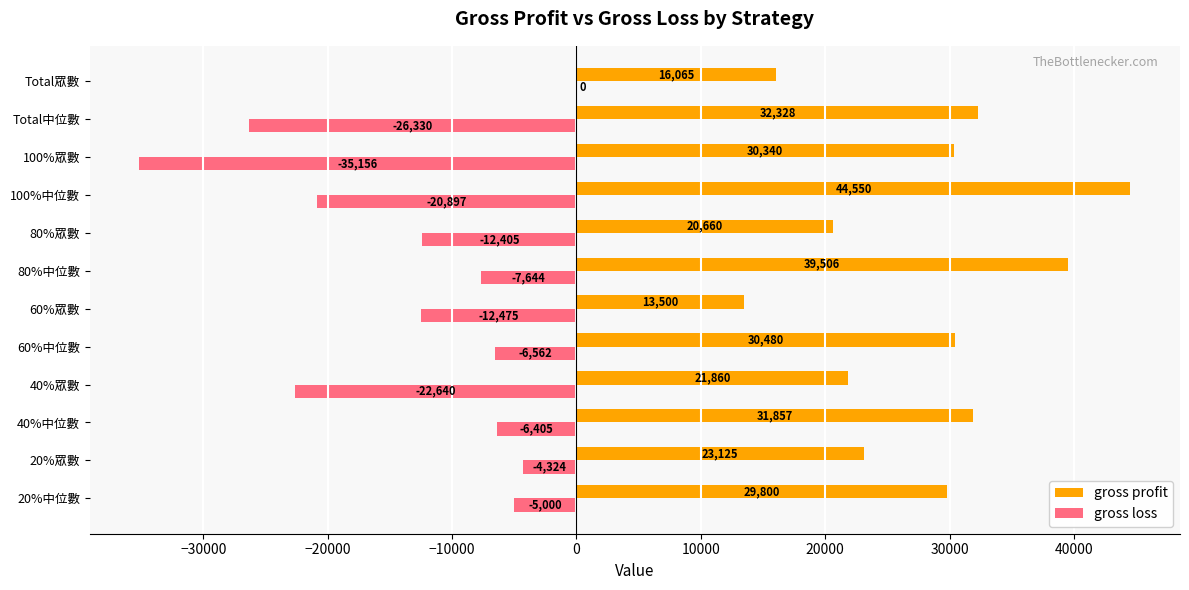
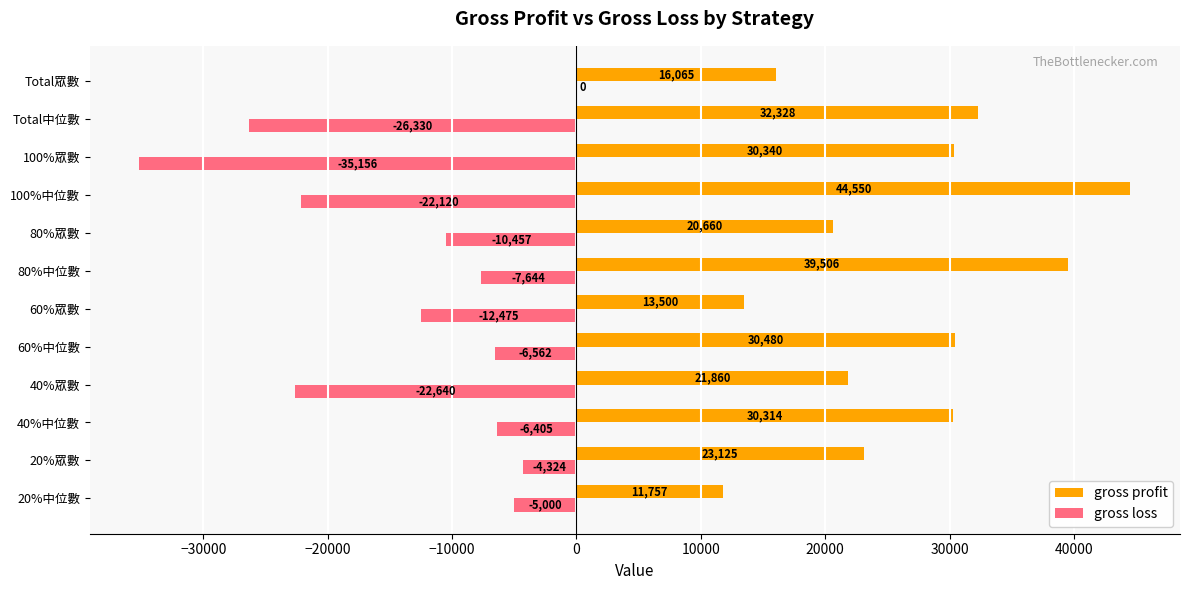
  {
    "gross profit": {
      "Total眾數": "16,065",
      "Total中位數": "32,328",
      "100%眾數": "30,340",
      "100%中位數": "44,550",
      "80%眾數": "20,660",
      "80%中位數": "39,506",
      "60%眾數": "13,500",
      "60%中位數": "30,480",
      "40%眾數": "21,860",
-     "40%中位數": "31,857",
+     "40%中位數": "30,314",
      "20%眾數": "23,125",
-     "20%中位數": "29,800"
+     "20%中位數": "11,757"
    },
    "gross loss": {
      "Total眾數": "0",
      "Total中位數": "-26,330",
      "100%眾數": "-35,156",
-     "100%中位數": "-20,897",
-     "80%眾數": "-12,405",
+     "100%中位數": "-22,120",
+     "80%眾數": "-10,457",
      "80%中位數": "-7,644",
      "60%眾數": "-12,475",
      "60%中位數": "-6,562",
      "40%眾數": "-22,640",
      "40%中位數": "-6,405",
      "20%眾數": "-4,324",
      "20%中位數": "-5,000"
    }
  }
